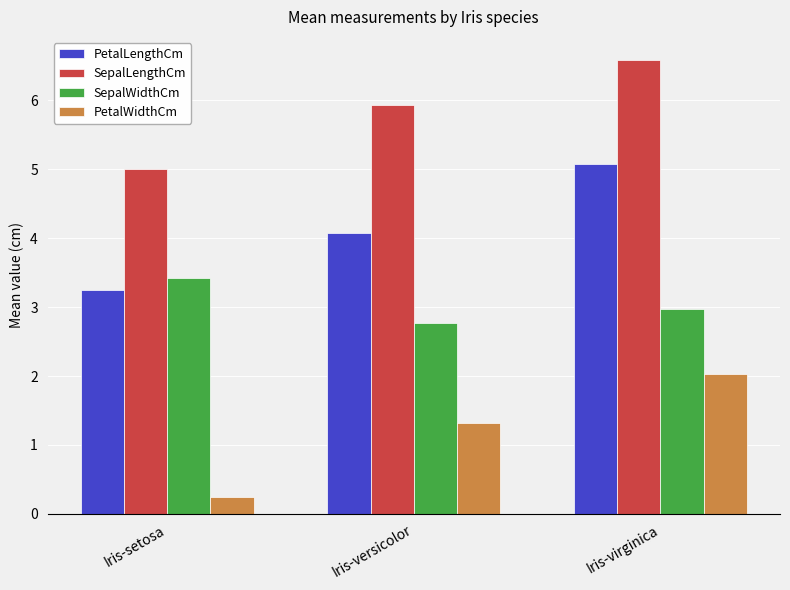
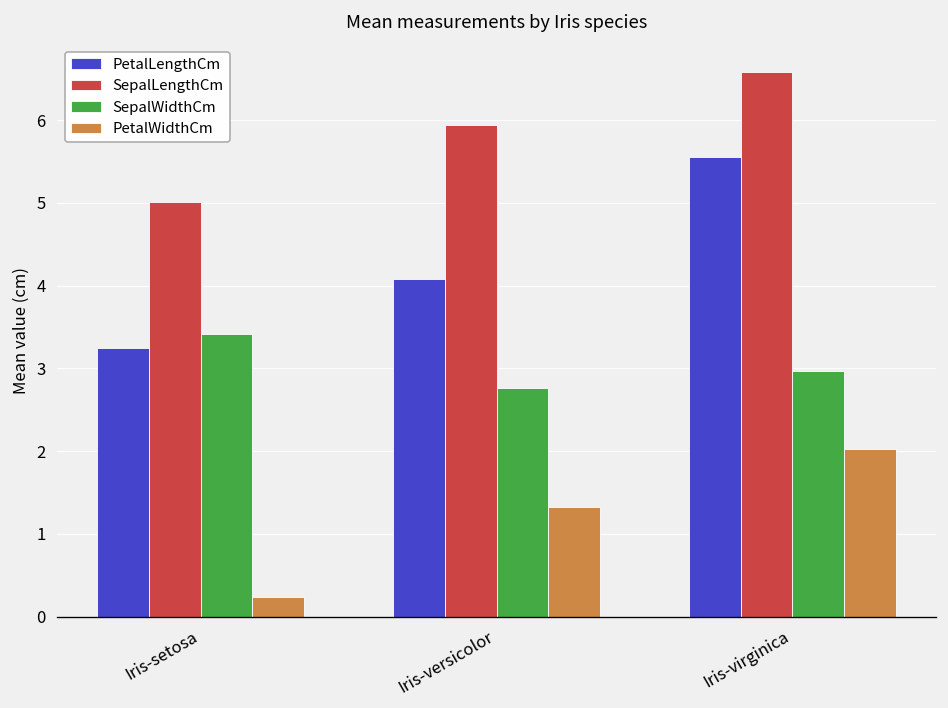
  {
    "PetalLengthCm": {
      "Iris-setosa": 3.3,
      "Iris-versicolor": 4.1,
-     "Iris-virginica": 5.1
+     "Iris-virginica": 5.6
    },
    "SepalLengthCm": {
      "Iris-setosa": 5.0,
      "Iris-versicolor": 5.9,
      "Iris-virginica": 6.6
    },
    "SepalWidthCm": {
      "Iris-setosa": 3.4,
      "Iris-versicolor": 2.8,
      "Iris-virginica": 3.0
    },
    "PetalWidthCm": {
      "Iris-setosa": 0.2,
      "Iris-versicolor": 1.3,
      "Iris-virginica": 2.0
    }
  }
